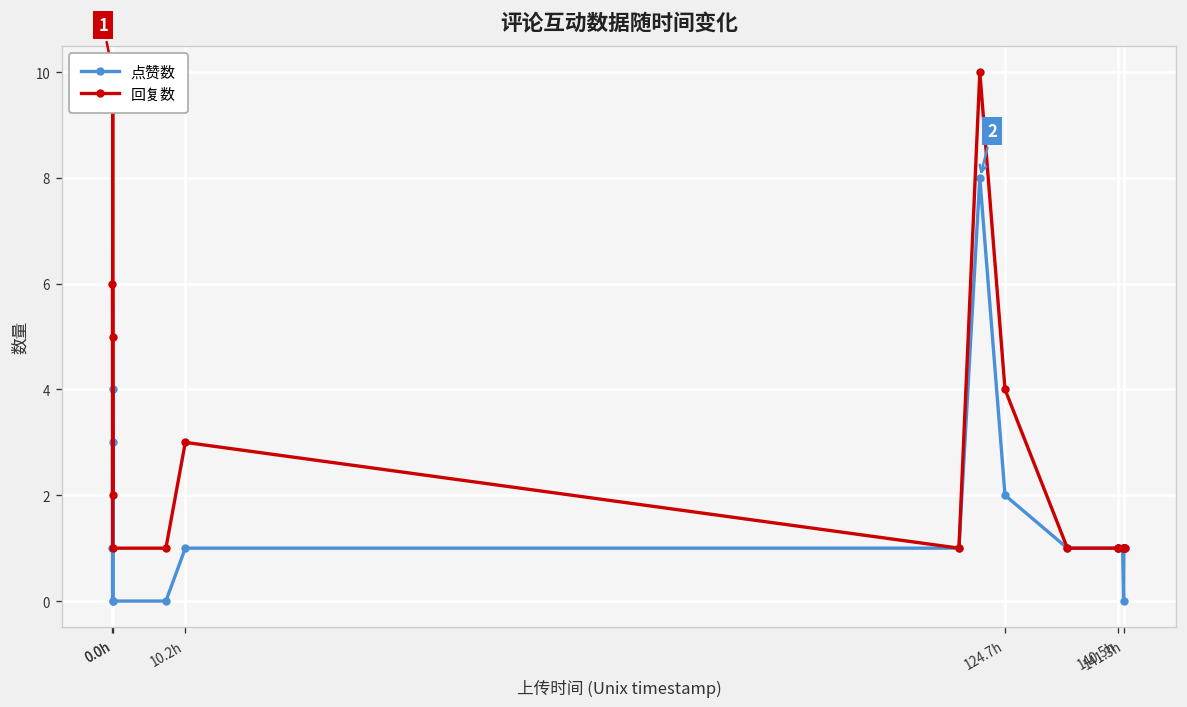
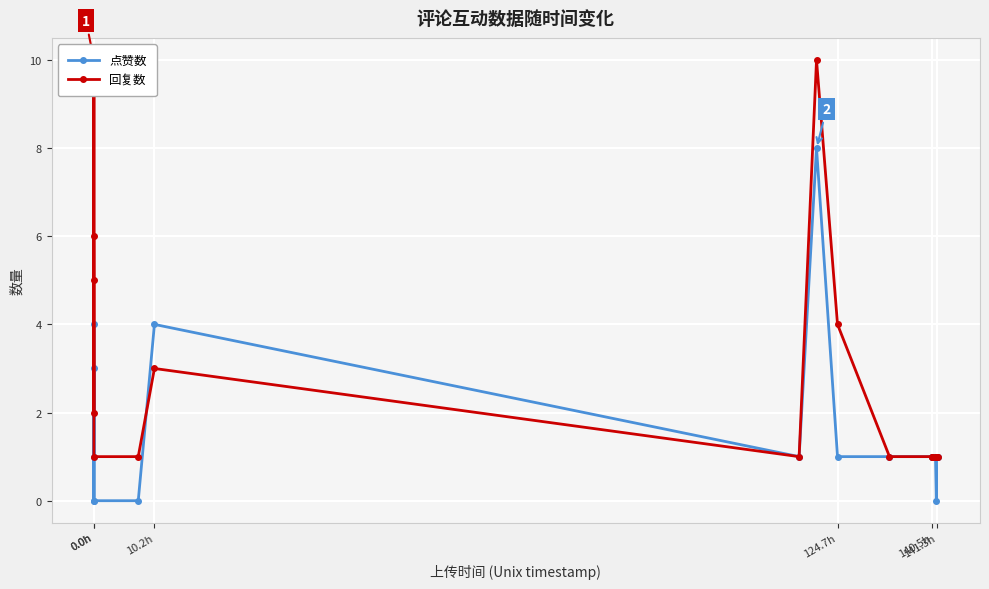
  {
    "点赞数": {
-     "10.2h": 1,
-     "124.7h": 2
+     "10.2h": 4,
+     "124.7h": 1
    },
    "回复数": {
      "10.2h": 3,
      "124.7h": 4
    }
  }
